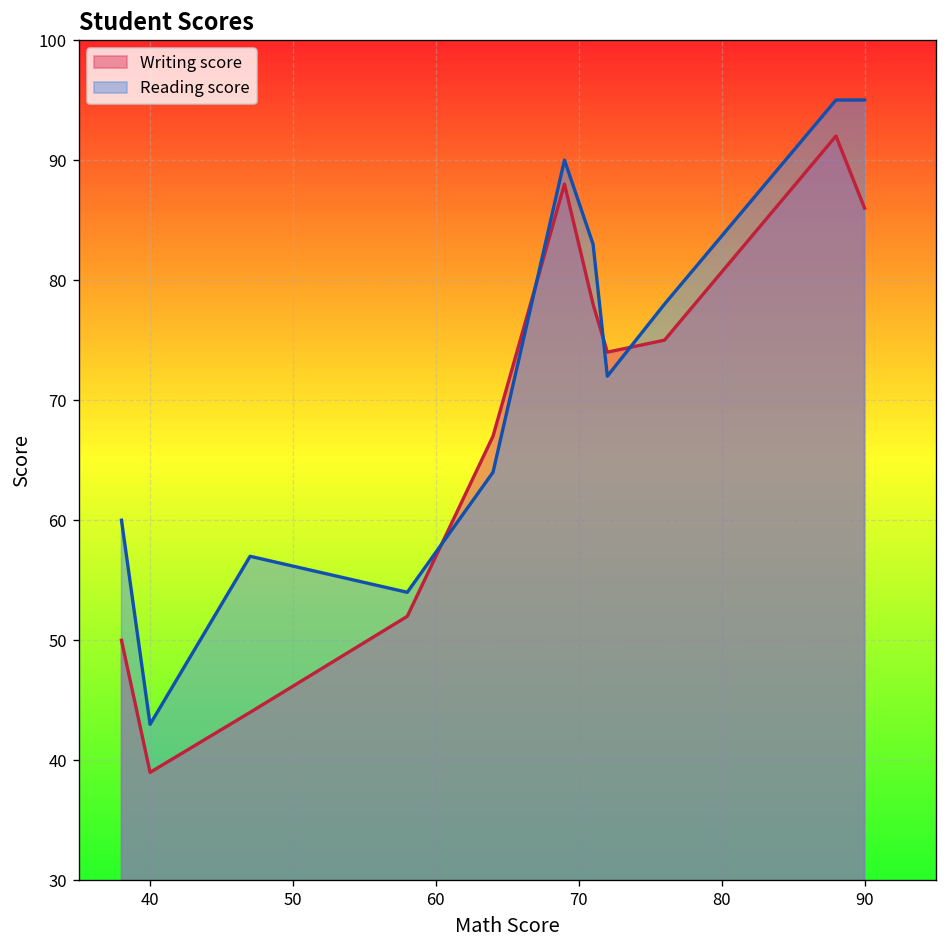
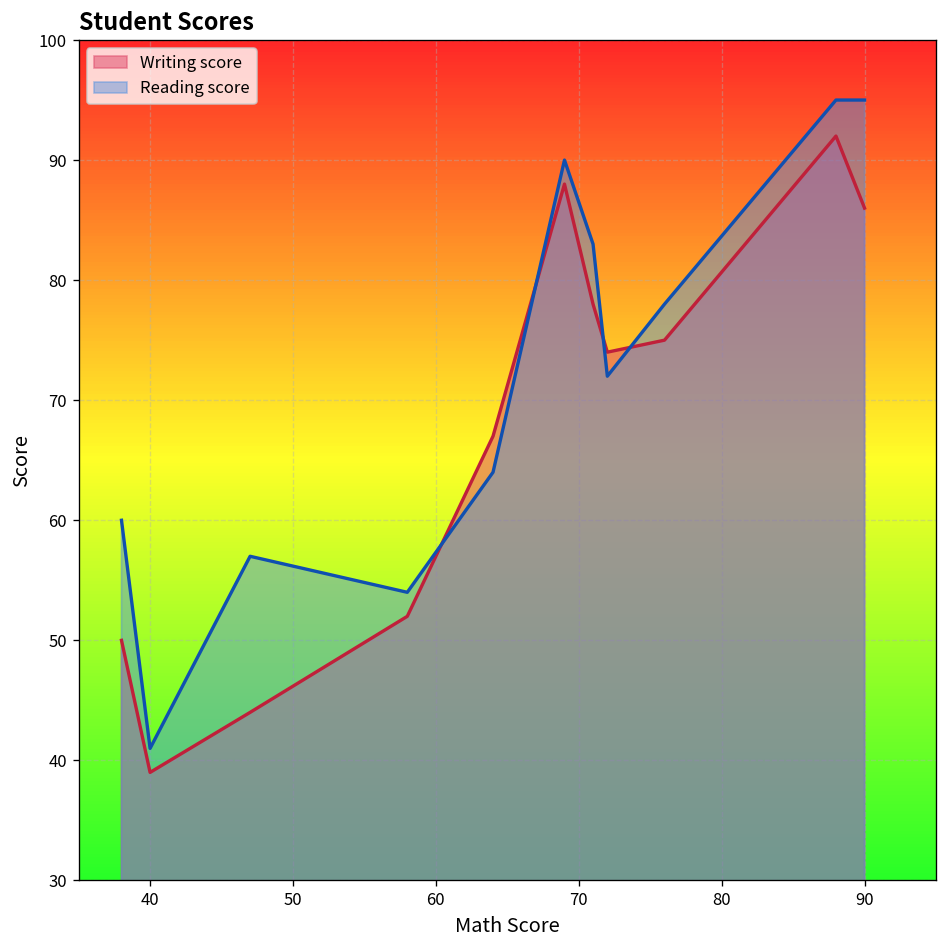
  {
    "Writing score": {
      "40": 39,
      "90": 86
    },
    "Reading score": {
-     "40": 43,
+     "40": 41,
      "90": 95
    }
  }
